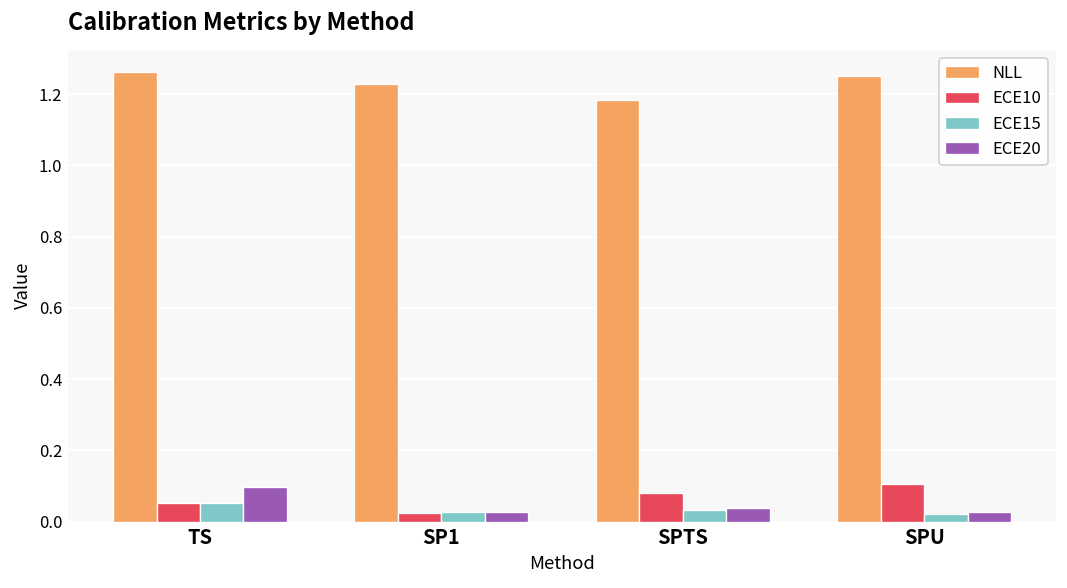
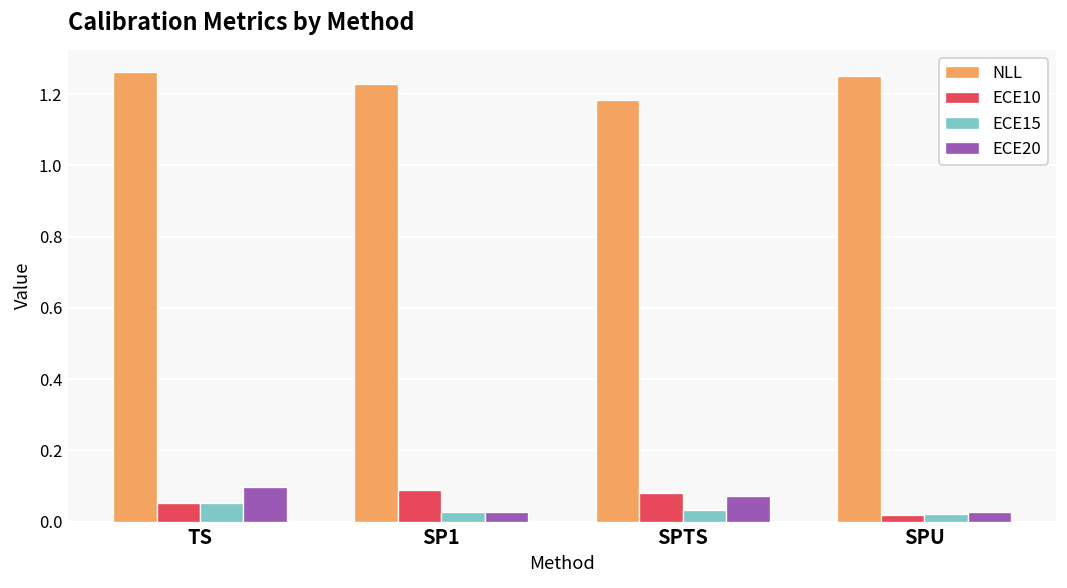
  {
    "NLL": {
      "TS": 1.26,
      "SP1": 1.23,
      "SPTS": 1.18,
      "SPU": 1.25
    },
    "ECE10": {
      "TS": 0.05,
-     "SP1": 0.02,
+     "SP1": 0.09,
      "SPTS": 0.08,
-     "SPU": 0.11
+     "SPU": 0.02
    },
    "ECE15": {
      "TS": 0.05,
      "SP1": 0.03,
      "SPTS": 0.03,
      "SPU": 0.02
    },
    "ECE20": {
      "TS": 0.10,
      "SP1": 0.03,
-     "SPTS": 0.04,
+     "SPTS": 0.07,
      "SPU": 0.03
    }
  }
